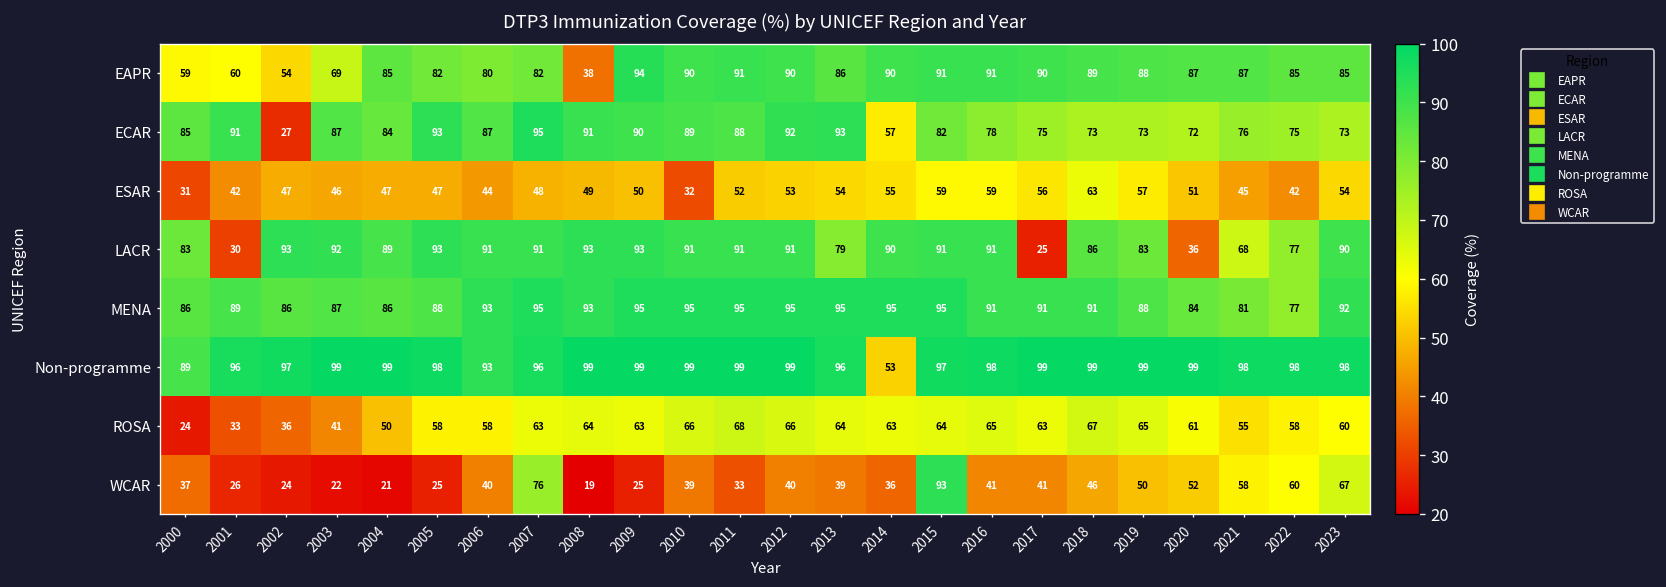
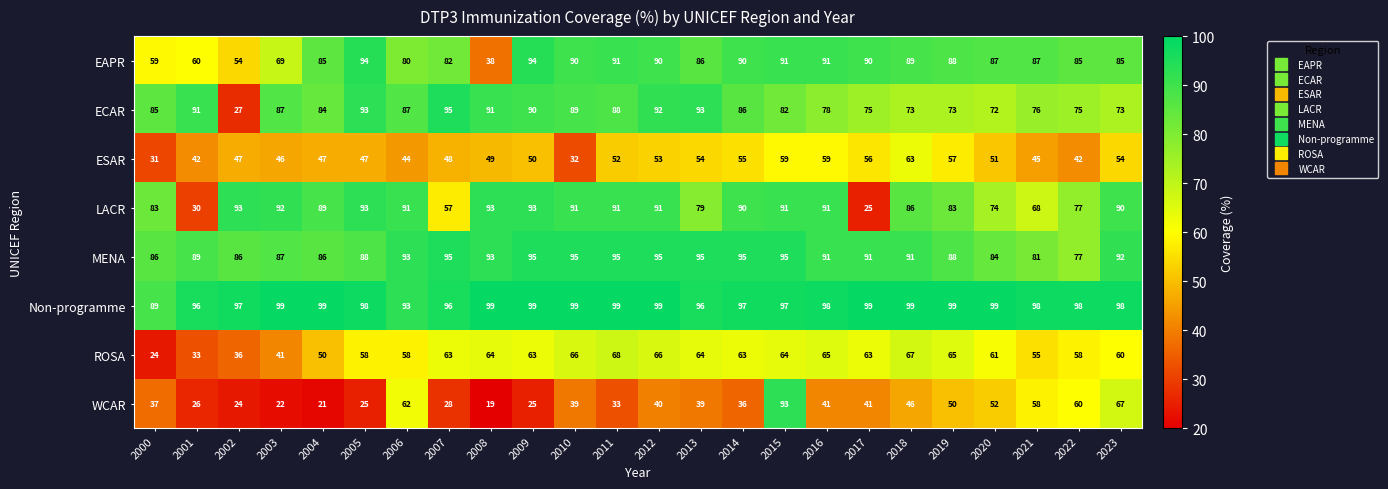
  {
    "EAPR": {
      "2000": 59,
      "2001": 60,
      "2002": 54,
      "2003": 69,
      "2004": 85,
-     "2005": 82,
+     "2005": 94,
      "2006": 80,
      "2007": 82,
      "2008": 38,
      "2009": 94,
      "2010": 90,
      "2011": 91,
      "2012": 90,
      "2013": 86,
      "2014": 90,
      "2015": 91,
      "2016": 91,
      "2017": 90,
      "2018": 89,
      "2019": 88,
      "2020": 87,
      "2021": 87,
      "2022": 85,
      "2023": 85
    },
    "ECAR": {
      "2000": 85,
      "2001": 91,
      "2002": 27,
      "2003": 87,
      "2004": 84,
      "2005": 93,
      "2006": 87,
      "2007": 95,
      "2008": 91,
      "2009": 90,
      "2010": 89,
      "2011": 88,
      "2012": 92,
      "2013": 93,
-     "2014": 57,
+     "2014": 86,
      "2015": 82,
      "2016": 78,
      "2017": 75,
      "2018": 73,
      "2019": 73,
      "2020": 72,
      "2021": 76,
      "2022": 75,
      "2023": 73
    },
    "ESAR": {
      "2000": 31,
      "2001": 42,
      "2002": 47,
      "2003": 46,
      "2004": 47,
      "2005": 47,
      "2006": 44,
      "2007": 48,
      "2008": 49,
      "2009": 50,
      "2010": 32,
      "2011": 52,
      "2012": 53,
      "2013": 54,
      "2014": 55,
      "2015": 59,
      "2016": 59,
      "2017": 56,
      "2018": 63,
      "2019": 57,
      "2020": 51,
      "2021": 45,
      "2022": 42,
      "2023": 54
    },
    "LACR": {
      "2000": 83,
      "2001": 30,
      "2002": 93,
      "2003": 92,
      "2004": 89,
      "2005": 93,
      "2006": 91,
-     "2007": 91,
+     "2007": 57,
      "2008": 93,
      "2009": 93,
      "2010": 91,
      "2011": 91,
      "2012": 91,
      "2013": 79,
      "2014": 90,
      "2015": 91,
      "2016": 91,
      "2017": 25,
      "2018": 86,
      "2019": 83,
-     "2020": 36,
+     "2020": 74,
      "2021": 68,
      "2022": 77,
      "2023": 90
    },
    "MENA": {
      "2000": 86,
      "2001": 89,
      "2002": 86,
      "2003": 87,
      "2004": 86,
      "2005": 88,
      "2006": 93,
      "2007": 95,
      "2008": 93,
      "2009": 95,
      "2010": 95,
      "2011": 95,
      "2012": 95,
      "2013": 95,
      "2014": 95,
      "2015": 95,
      "2016": 91,
      "2017": 91,
      "2018": 91,
      "2019": 88,
      "2020": 84,
      "2021": 81,
      "2022": 77,
      "2023": 92
    },
    "Non-programme": {
      "2000": 89,
      "2001": 96,
      "2002": 97,
      "2003": 99,
      "2004": 99,
      "2005": 98,
      "2006": 93,
      "2007": 96,
      "2008": 99,
      "2009": 99,
      "2010": 99,
      "2011": 99,
      "2012": 99,
      "2013": 96,
-     "2014": 53,
+     "2014": 97,
      "2015": 97,
      "2016": 98,
      "2017": 99,
      "2018": 99,
      "2019": 99,
      "2020": 99,
      "2021": 98,
      "2022": 98,
      "2023": 98
    },
    "ROSA": {
      "2000": 24,
      "2001": 33,
      "2002": 36,
      "2003": 41,
      "2004": 50,
      "2005": 58,
      "2006": 58,
      "2007": 63,
      "2008": 64,
      "2009": 63,
      "2010": 66,
      "2011": 68,
      "2012": 66,
      "2013": 64,
      "2014": 63,
      "2015": 64,
      "2016": 65,
      "2017": 63,
      "2018": 67,
      "2019": 65,
      "2020": 61,
      "2021": 55,
      "2022": 58,
      "2023": 60
    },
    "WCAR": {
      "2000": 37,
      "2001": 26,
      "2002": 24,
      "2003": 22,
      "2004": 21,
      "2005": 25,
-     "2006": 40,
-     "2007": 76,
+     "2006": 62,
+     "2007": 28,
      "2008": 19,
      "2009": 25,
      "2010": 39,
      "2011": 33,
      "2012": 40,
      "2013": 39,
      "2014": 36,
      "2015": 93,
      "2016": 41,
      "2017": 41,
      "2018": 46,
      "2019": 50,
      "2020": 52,
      "2021": 58,
      "2022": 60,
      "2023": 67
    }
  }
